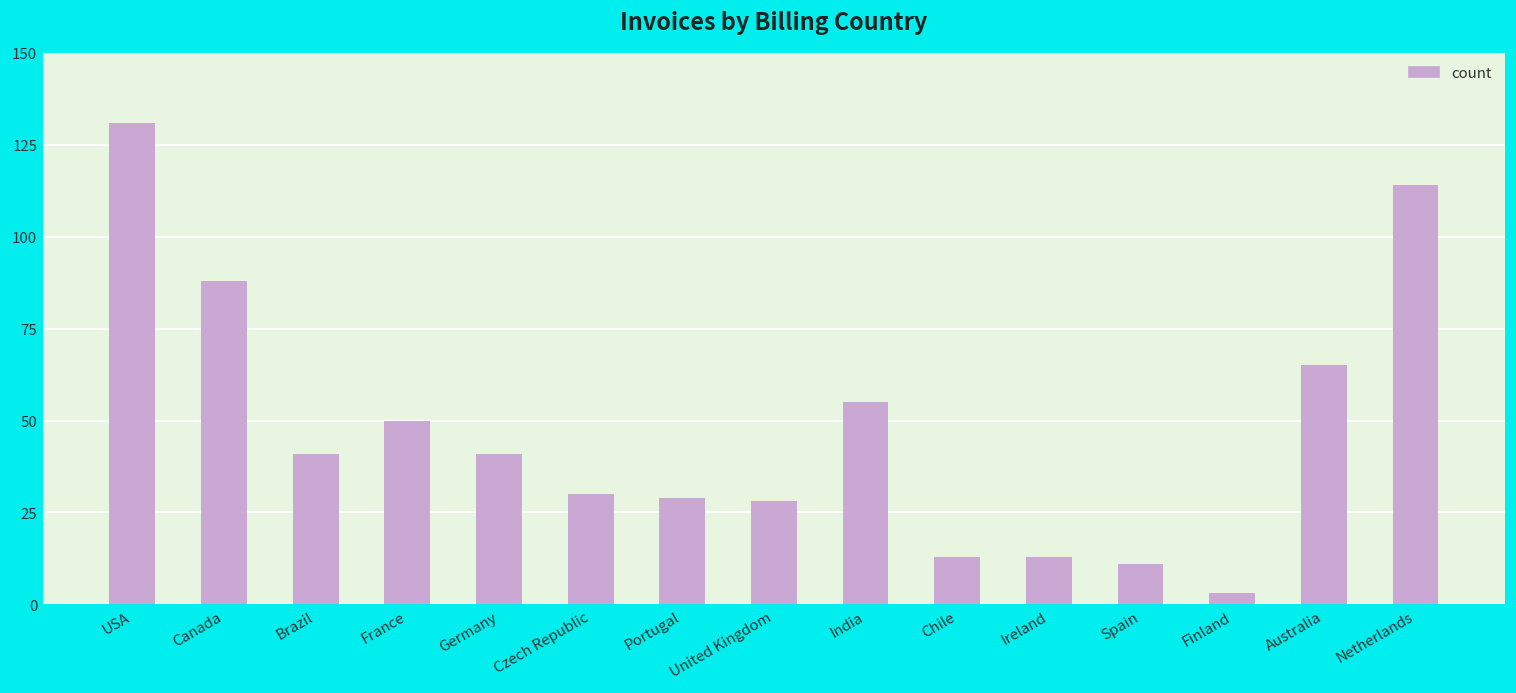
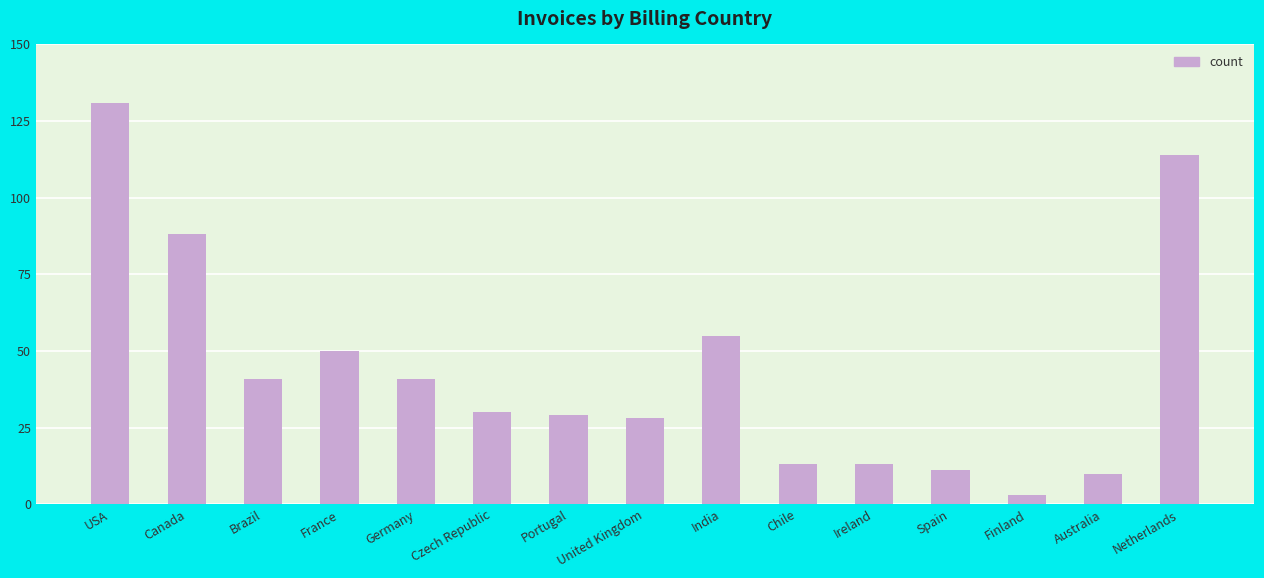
  {
    "USA": 131,
    "Canada": 88,
    "Brazil": 41,
    "France": 50,
    "Germany": 41,
    "Czech Republic": 30,
    "Portugal": 29,
    "United Kingdom": 28,
    "India": 55,
    "Chile": 13,
    "Ireland": 13,
    "Spain": 11,
    "Finland": 3,
-   "Australia": 65,
+   "Australia": 10,
    "Netherlands": 114
  }
